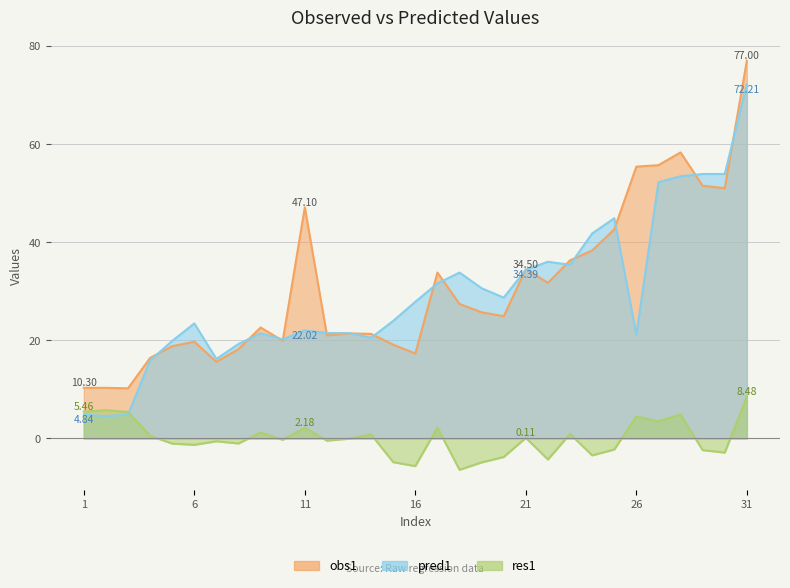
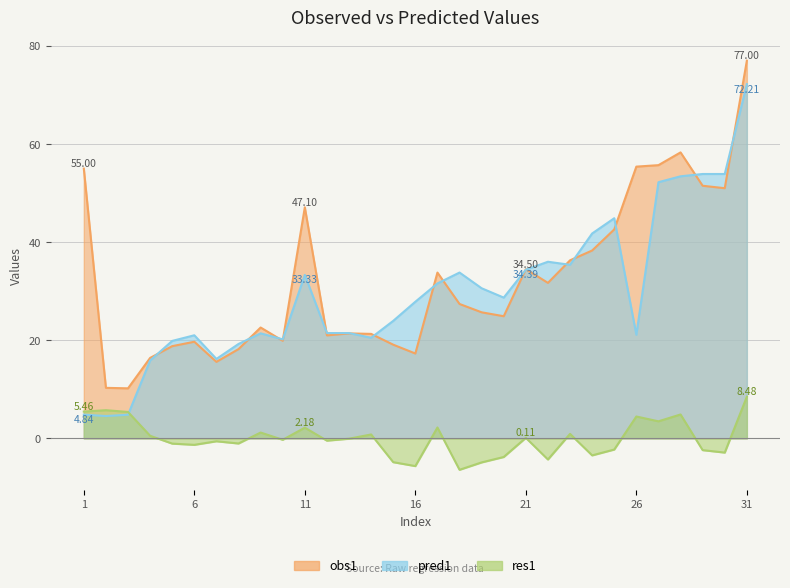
  {
    "obs1": {
-     "1": 10.30,
+     "1": 55.00,
      "11": 47.10,
      "31": 77.00
    },
    "pred1": {
      "1": 4.84,
-     "6": 23,
-     "11": 22.02,
+     "6": 21,
+     "11": 33.33,
      "31": 72.21
    }
  }
